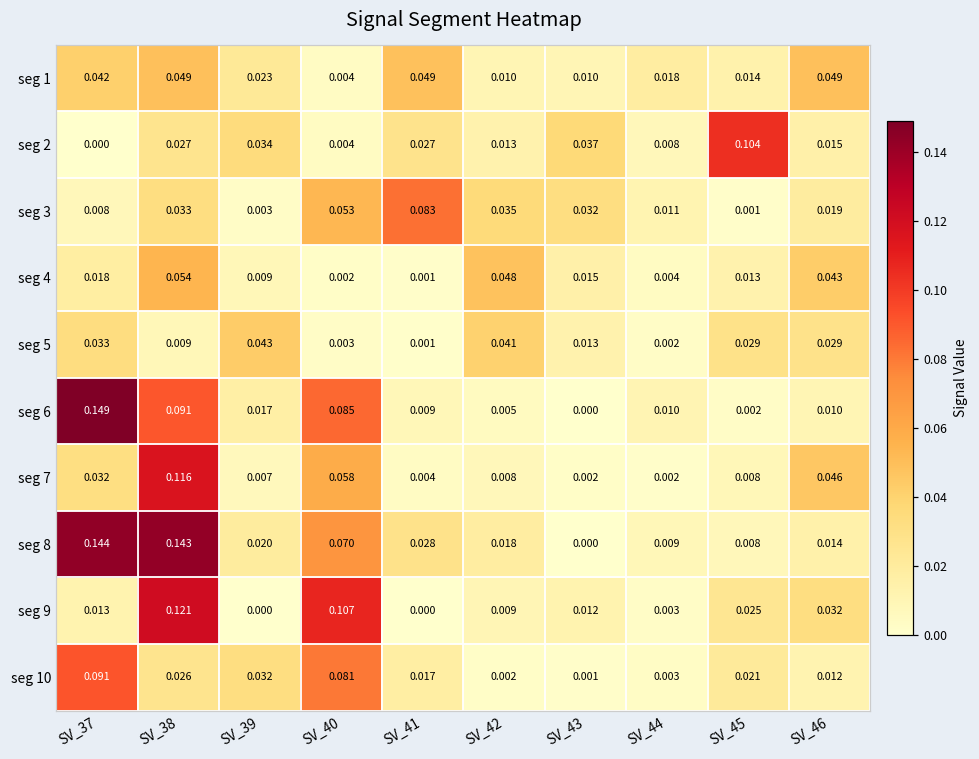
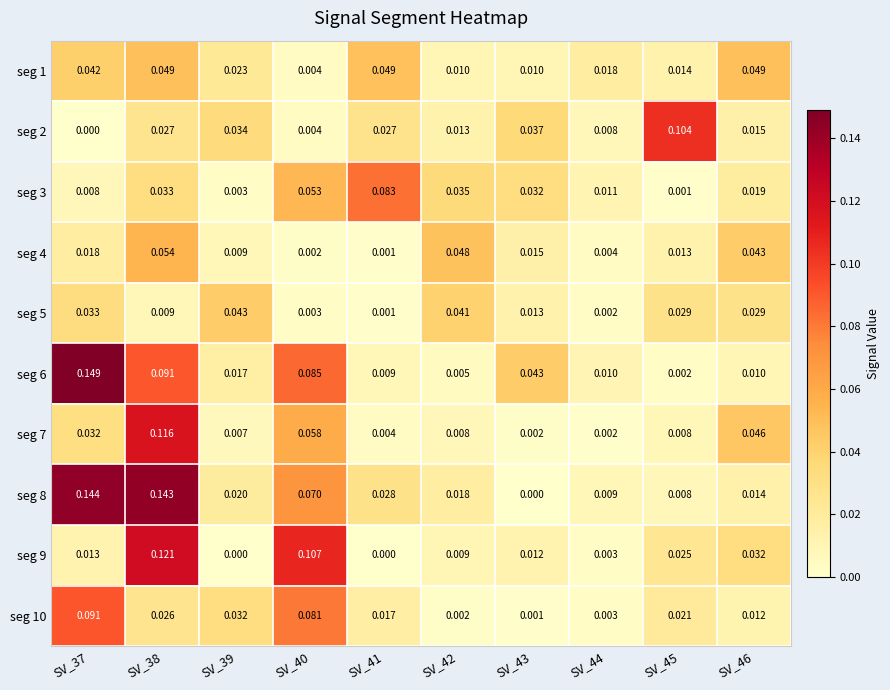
  {
    "seg 1": {
      "SV_37": 0.042,
      "SV_38": 0.049,
      "SV_39": 0.023,
      "SV_40": 0.004,
      "SV_41": 0.049,
      "SV_42": 0.010,
      "SV_43": 0.010,
      "SV_44": 0.018,
      "SV_45": 0.014,
      "SV_46": 0.049
    },
    "seg 2": {
      "SV_37": 0.000,
      "SV_38": 0.027,
      "SV_39": 0.034,
      "SV_40": 0.004,
      "SV_41": 0.027,
      "SV_42": 0.013,
      "SV_43": 0.037,
      "SV_44": 0.008,
      "SV_45": 0.104,
      "SV_46": 0.015
    },
    "seg 3": {
      "SV_37": 0.008,
      "SV_38": 0.033,
      "SV_39": 0.003,
      "SV_40": 0.053,
      "SV_41": 0.083,
      "SV_42": 0.035,
      "SV_43": 0.032,
      "SV_44": 0.011,
      "SV_45": 0.001,
      "SV_46": 0.019
    },
    "seg 4": {
      "SV_37": 0.018,
      "SV_38": 0.054,
      "SV_39": 0.009,
      "SV_40": 0.002,
      "SV_41": 0.001,
      "SV_42": 0.048,
      "SV_43": 0.015,
      "SV_44": 0.004,
      "SV_45": 0.013,
      "SV_46": 0.043
    },
    "seg 5": {
      "SV_37": 0.033,
      "SV_38": 0.009,
      "SV_39": 0.043,
      "SV_40": 0.003,
      "SV_41": 0.001,
      "SV_42": 0.041,
      "SV_43": 0.013,
      "SV_44": 0.002,
      "SV_45": 0.029,
      "SV_46": 0.029
    },
    "seg 6": {
      "SV_37": 0.149,
      "SV_38": 0.091,
      "SV_39": 0.017,
      "SV_40": 0.085,
      "SV_41": 0.009,
      "SV_42": 0.005,
-     "SV_43": 0.000,
+     "SV_43": 0.043,
      "SV_44": 0.010,
      "SV_45": 0.002,
      "SV_46": 0.010
    },
    "seg 7": {
      "SV_37": 0.032,
      "SV_38": 0.116,
      "SV_39": 0.007,
      "SV_40": 0.058,
      "SV_41": 0.004,
      "SV_42": 0.008,
      "SV_43": 0.002,
      "SV_44": 0.002,
      "SV_45": 0.008,
      "SV_46": 0.046
    },
    "seg 8": {
      "SV_37": 0.144,
      "SV_38": 0.143,
      "SV_39": 0.020,
      "SV_40": 0.070,
      "SV_41": 0.028,
      "SV_42": 0.018,
      "SV_43": 0.000,
      "SV_44": 0.009,
      "SV_45": 0.008,
      "SV_46": 0.014
    },
    "seg 9": {
      "SV_37": 0.013,
      "SV_38": 0.121,
      "SV_39": 0.000,
      "SV_40": 0.107,
      "SV_41": 0.000,
      "SV_42": 0.009,
      "SV_43": 0.012,
      "SV_44": 0.003,
      "SV_45": 0.025,
      "SV_46": 0.032
    },
    "seg 10": {
      "SV_37": 0.091,
      "SV_38": 0.026,
      "SV_39": 0.032,
      "SV_40": 0.081,
      "SV_41": 0.017,
      "SV_42": 0.002,
      "SV_43": 0.001,
      "SV_44": 0.003,
      "SV_45": 0.021,
      "SV_46": 0.012
    }
  }
